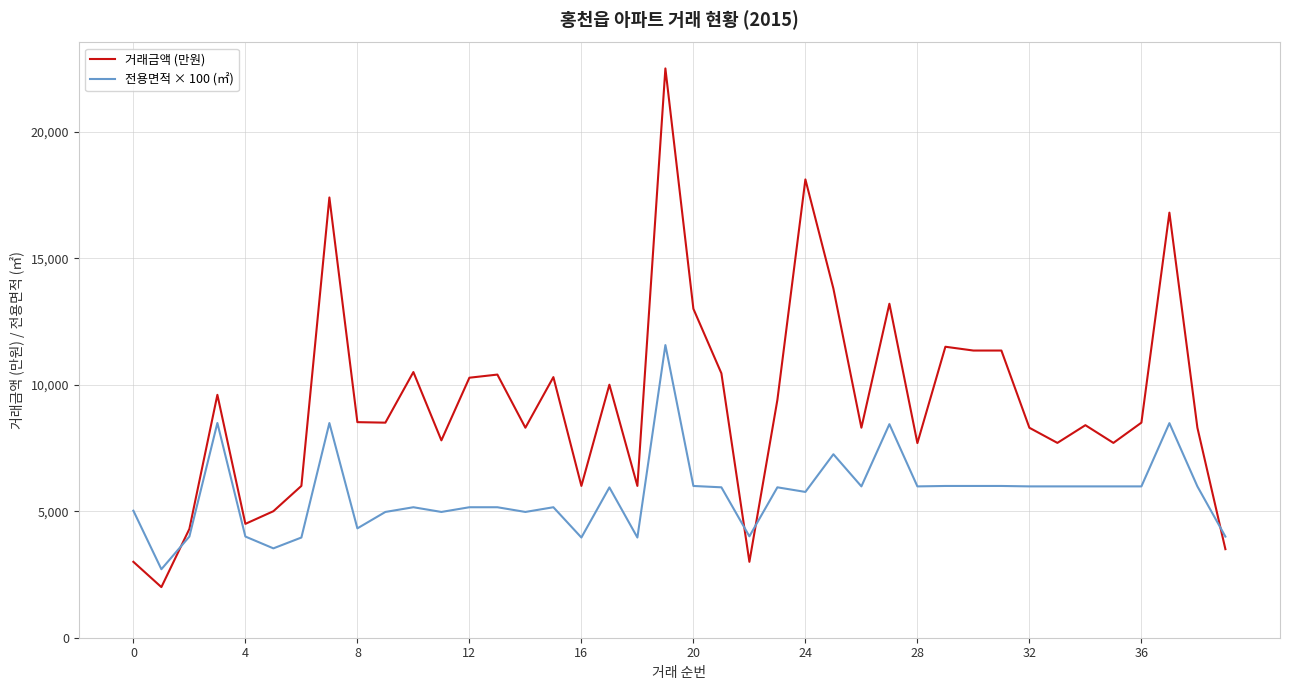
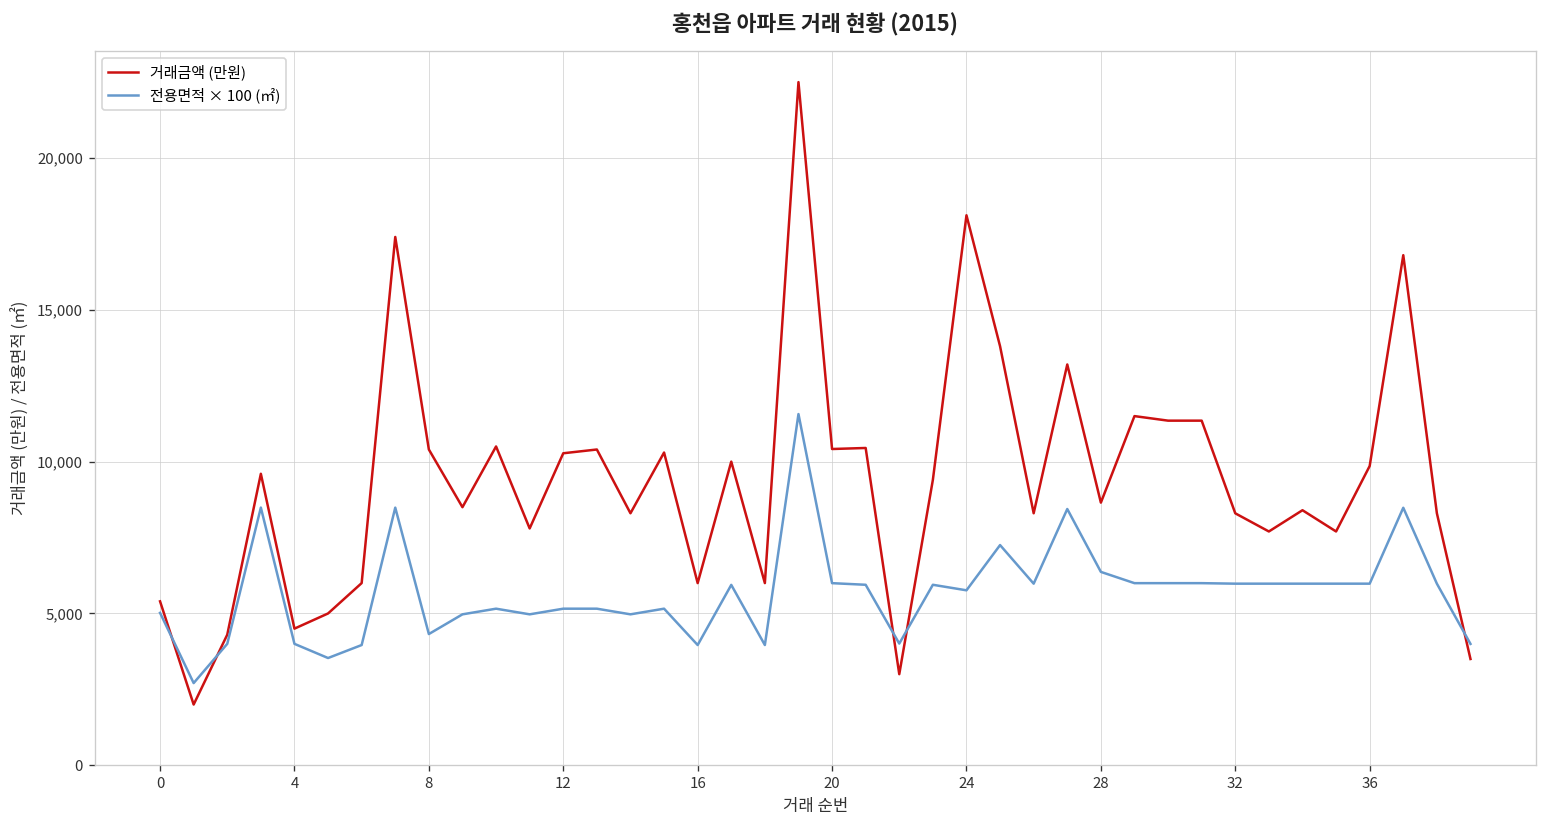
  {
    "거래금액 (만원)": {
-     "0": "3,000",
+     "0": "5,400",
      "4": "4,500",
-     "8": "8,500",
+     "8": "10,400",
      "12": "10,300",
      "16": "6,000",
-     "20": "13,000",
+     "20": "10,400",
      "24": "18,100",
-     "28": "7,700",
+     "28": "8,700",
      "32": "8,300",
-     "36": "8,500"
+     "36": "9,900"
    },
    "전용면적 × 100 (㎡)": {
      "0": "5,000",
      "4": "4,000",
      "8": "4,300",
      "12": "5,200",
      "16": "4,000",
      "20": "6,000",
      "24": "5,800",
-     "28": "6,000",
+     "28": "6,400",
      "32": "6,000",
      "36": "6,000"
    }
  }
